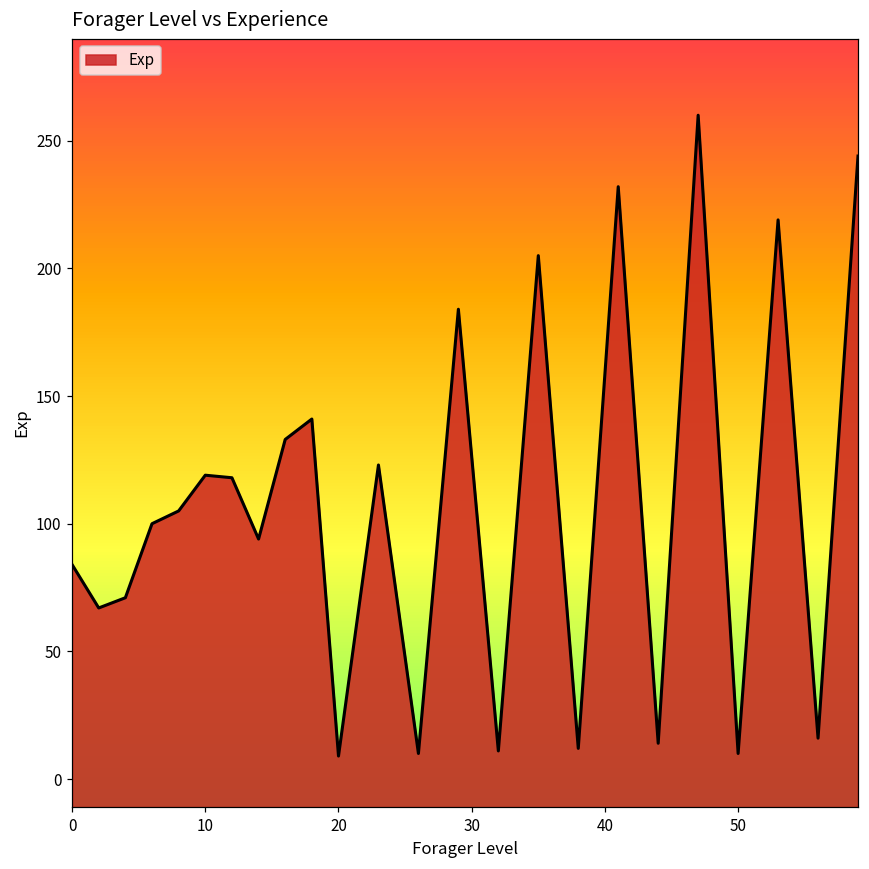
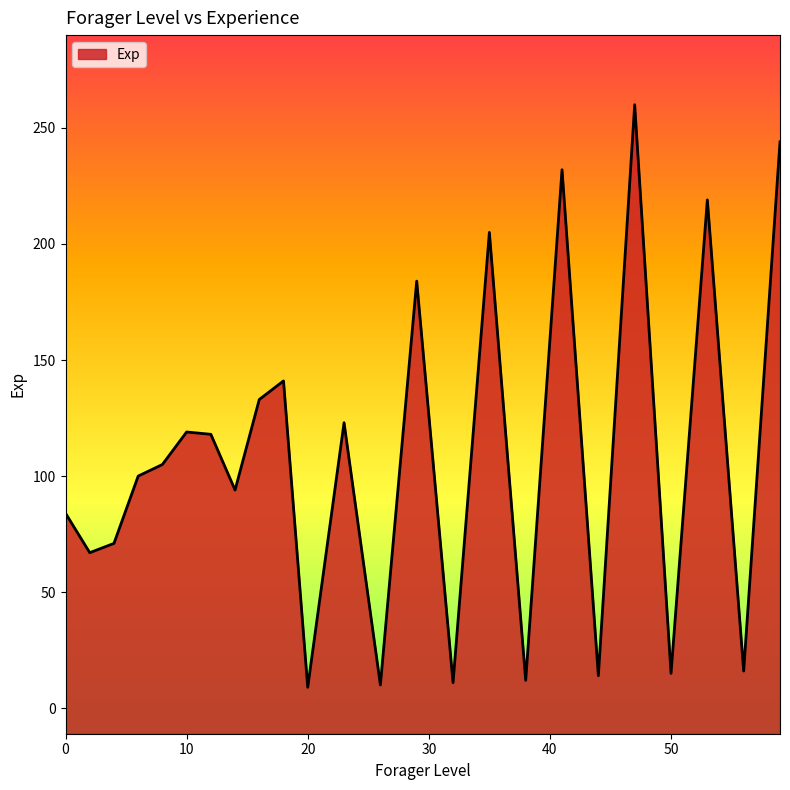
  {
    "0": 84,
    "10": 119,
    "20": 9,
-   "50": 10
+   "50": 15
  }
